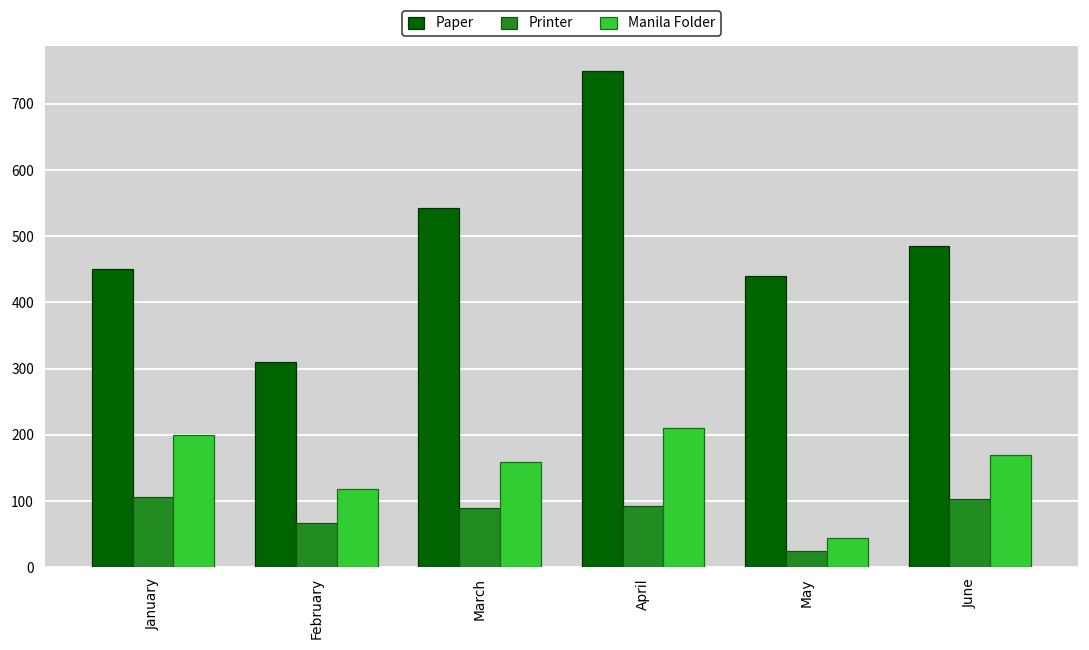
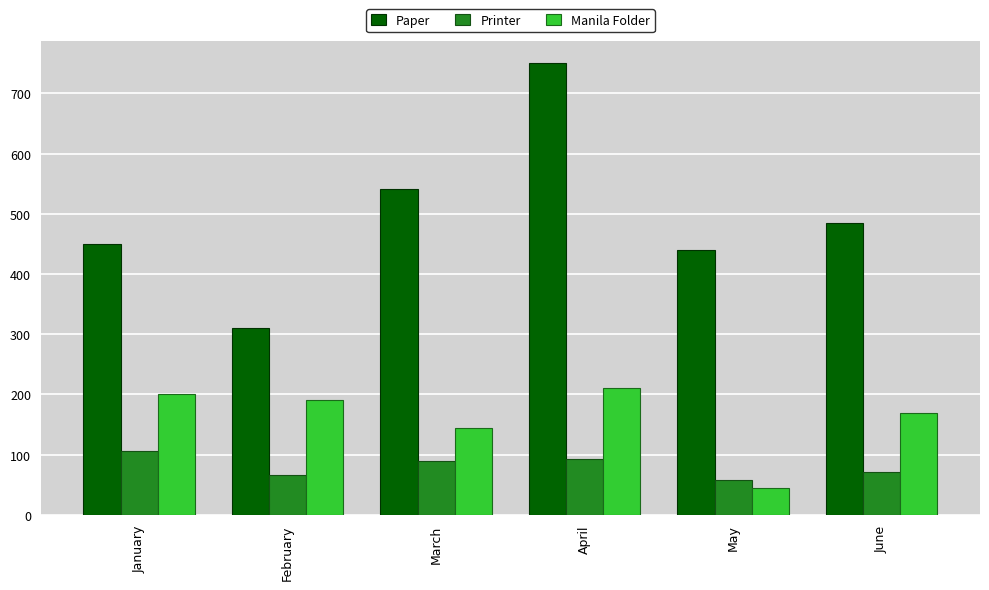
  {
    "Paper": {
      "January": 450,
      "February": 310,
      "March": 540,
      "April": 750,
      "May": 440,
      "June": 490
    },
    "Printer": {
      "January": 110,
      "February": 70,
      "March": 90,
      "April": 90,
-     "May": 20,
-     "June": 100
+     "May": 60,
+     "June": 70
    },
    "Manila Folder": {
      "January": 200,
-     "February": 120,
-     "March": 160,
+     "February": 190,
+     "March": 150,
      "April": 210,
      "May": 50,
      "June": 170
    }
  }
